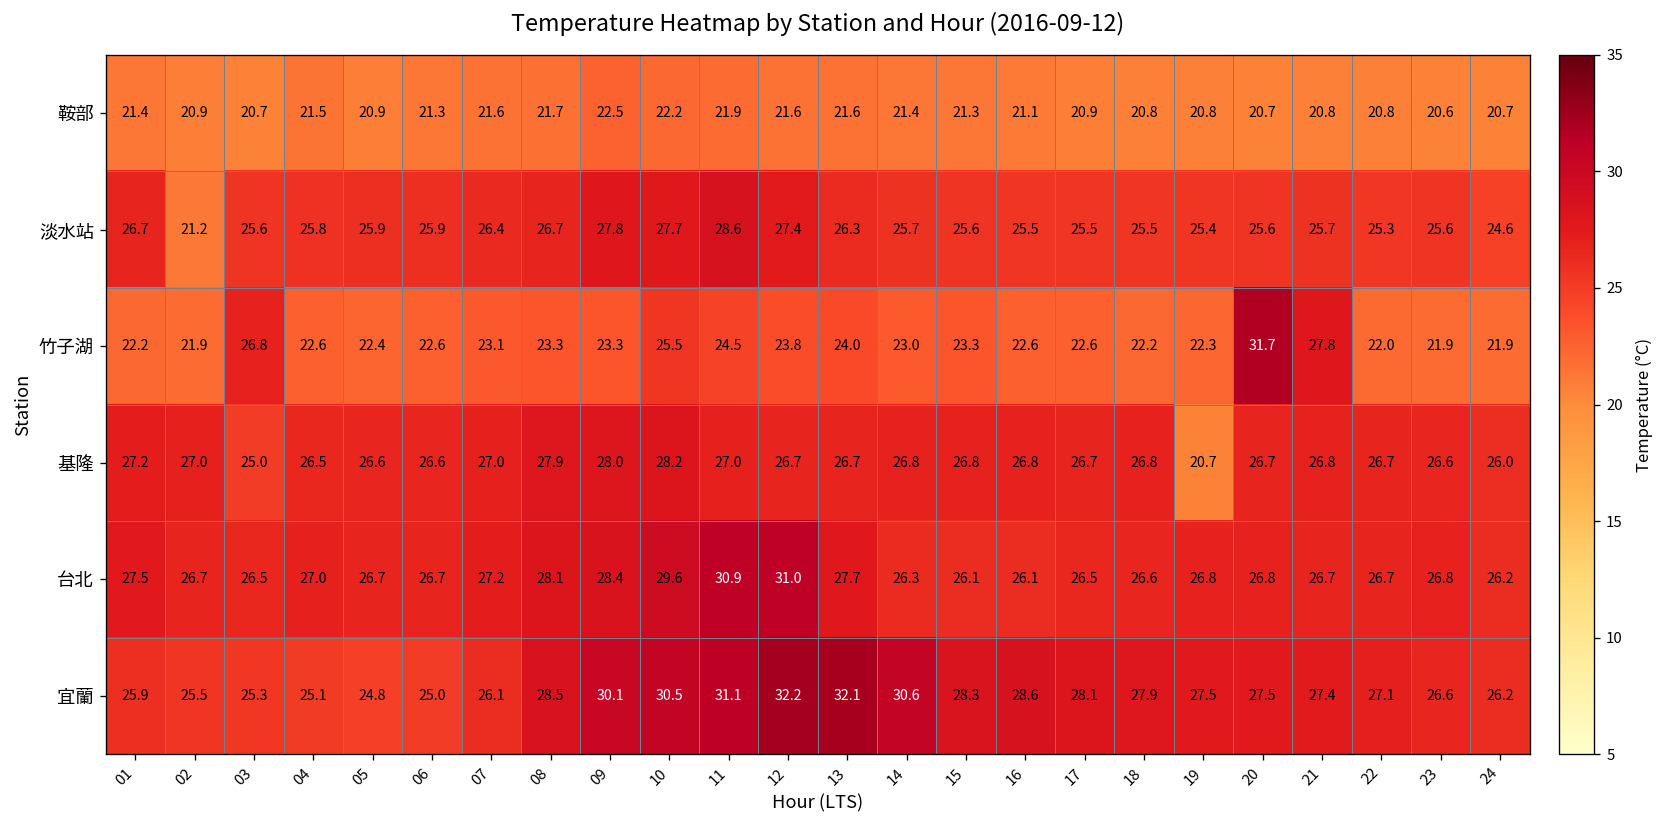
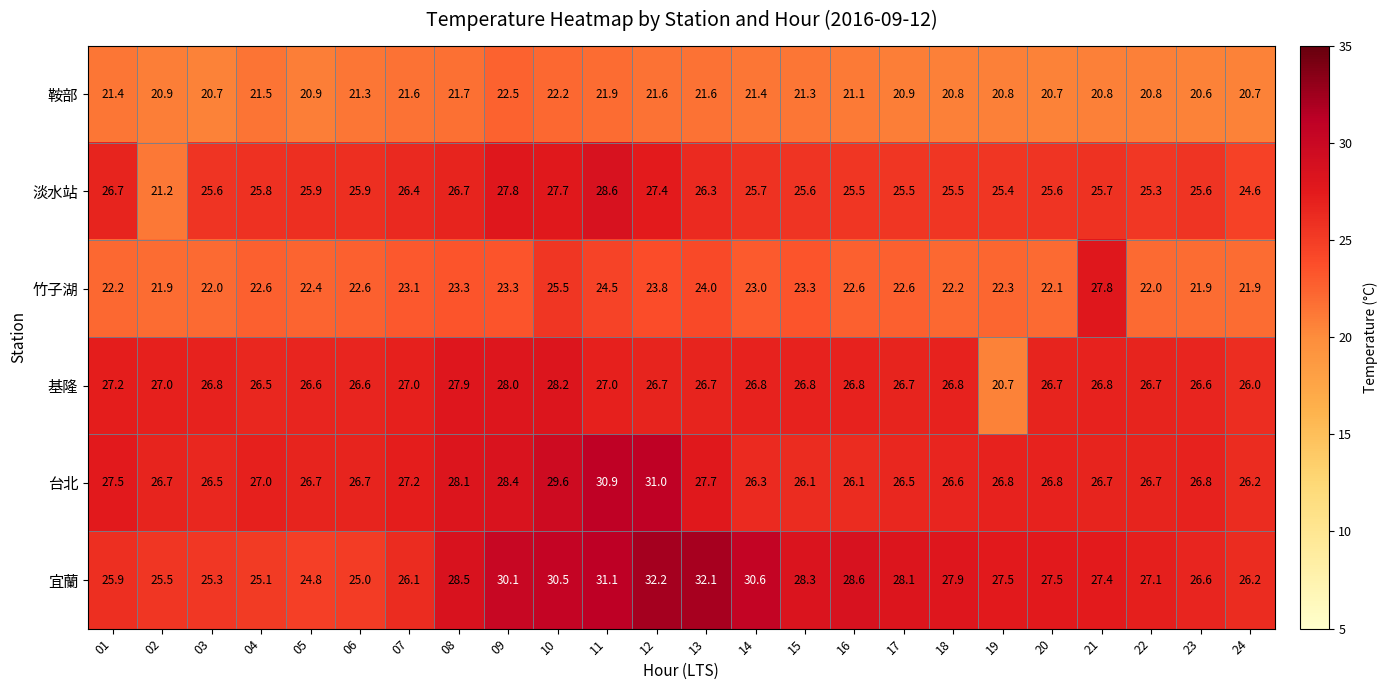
  {
    "鞍部": {
      "01": 21.4,
      "02": 20.9,
      "03": 20.7,
      "04": 21.5,
      "05": 20.9,
      "06": 21.3,
      "07": 21.6,
      "08": 21.7,
      "09": 22.5,
      "10": 22.2,
      "11": 21.9,
      "12": 21.6,
      "13": 21.6,
      "14": 21.4,
      "15": 21.3,
      "16": 21.1,
      "17": 20.9,
      "18": 20.8,
      "19": 20.8,
      "20": 20.7,
      "21": 20.8,
      "22": 20.8,
      "23": 20.6,
      "24": 20.7
    },
    "淡水站": {
      "01": 26.7,
      "02": 21.2,
      "03": 25.6,
      "04": 25.8,
      "05": 25.9,
      "06": 25.9,
      "07": 26.4,
      "08": 26.7,
      "09": 27.8,
      "10": 27.7,
      "11": 28.6,
      "12": 27.4,
      "13": 26.3,
      "14": 25.7,
      "15": 25.6,
      "16": 25.5,
      "17": 25.5,
      "18": 25.5,
      "19": 25.4,
      "20": 25.6,
      "21": 25.7,
      "22": 25.3,
      "23": 25.6,
      "24": 24.6
    },
    "竹子湖": {
      "01": 22.2,
      "02": 21.9,
-     "03": 26.8,
+     "03": 22.0,
      "04": 22.6,
      "05": 22.4,
      "06": 22.6,
      "07": 23.1,
      "08": 23.3,
      "09": 23.3,
      "10": 25.5,
      "11": 24.5,
      "12": 23.8,
      "13": 24.0,
      "14": 23.0,
      "15": 23.3,
      "16": 22.6,
      "17": 22.6,
      "18": 22.2,
      "19": 22.3,
-     "20": 31.7,
+     "20": 22.1,
      "21": 27.8,
      "22": 22.0,
      "23": 21.9,
      "24": 21.9
    },
    "基隆": {
      "01": 27.2,
      "02": 27.0,
-     "03": 25.0,
+     "03": 26.8,
      "04": 26.5,
      "05": 26.6,
      "06": 26.6,
      "07": 27.0,
      "08": 27.9,
      "09": 28.0,
      "10": 28.2,
      "11": 27.0,
      "12": 26.7,
      "13": 26.7,
      "14": 26.8,
      "15": 26.8,
      "16": 26.8,
      "17": 26.7,
      "18": 26.8,
      "19": 20.7,
      "20": 26.7,
      "21": 26.8,
      "22": 26.7,
      "23": 26.6,
      "24": 26.0
    },
    "台北": {
      "01": 27.5,
      "02": 26.7,
      "03": 26.5,
      "04": 27.0,
      "05": 26.7,
      "06": 26.7,
      "07": 27.2,
      "08": 28.1,
      "09": 28.4,
      "10": 29.6,
      "11": 30.9,
      "12": 31.0,
      "13": 27.7,
      "14": 26.3,
      "15": 26.1,
      "16": 26.1,
      "17": 26.5,
      "18": 26.6,
      "19": 26.8,
      "20": 26.8,
      "21": 26.7,
      "22": 26.7,
      "23": 26.8,
      "24": 26.2
    },
    "宜蘭": {
      "01": 25.9,
      "02": 25.5,
      "03": 25.3,
      "04": 25.1,
      "05": 24.8,
      "06": 25.0,
      "07": 26.1,
      "08": 28.5,
      "09": 30.1,
      "10": 30.5,
      "11": 31.1,
      "12": 32.2,
      "13": 32.1,
      "14": 30.6,
      "15": 28.3,
      "16": 28.6,
      "17": 28.1,
      "18": 27.9,
      "19": 27.5,
      "20": 27.5,
      "21": 27.4,
      "22": 27.1,
      "23": 26.6,
      "24": 26.2
    }
  }
